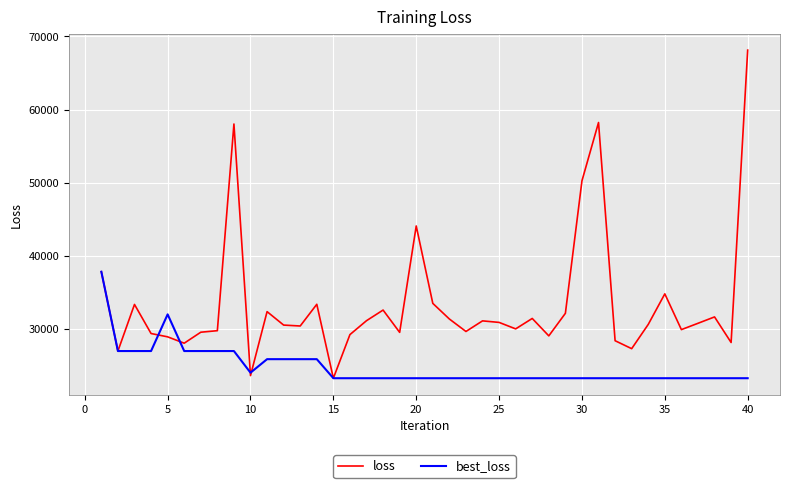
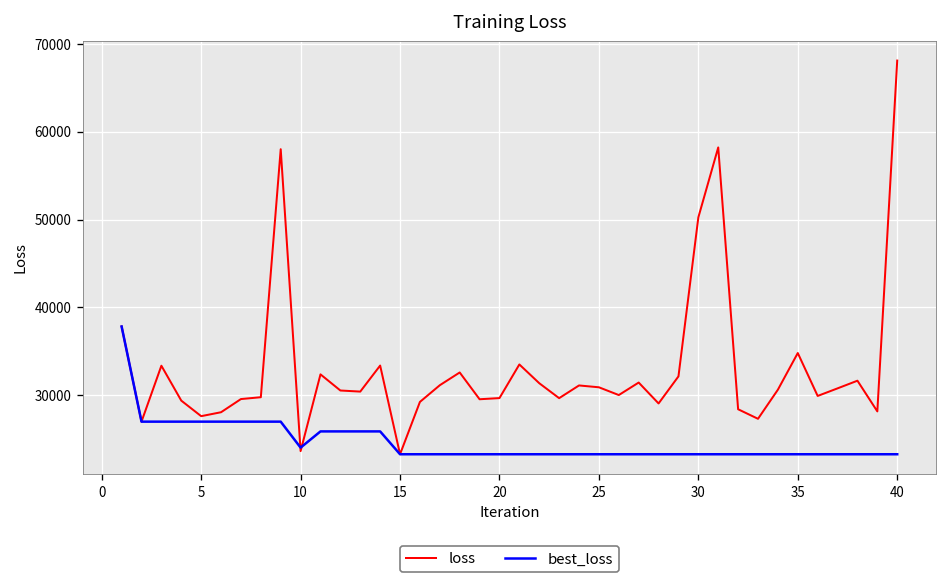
  {
    "loss": {
-     "5": 29000,
+     "5": 28000,
      "10": 24000,
-     "20": 44000,
+     "20": 30000,
      "25": 31000,
      "30": 50000,
      "35": 35000,
      "40": 68000
    },
    "best_loss": {
-     "5": 32000,
+     "5": 27000,
      "10": 24000,
      "20": 23000,
      "25": 23000,
      "30": 23000,
      "35": 23000,
      "40": 23000
    }
  }
